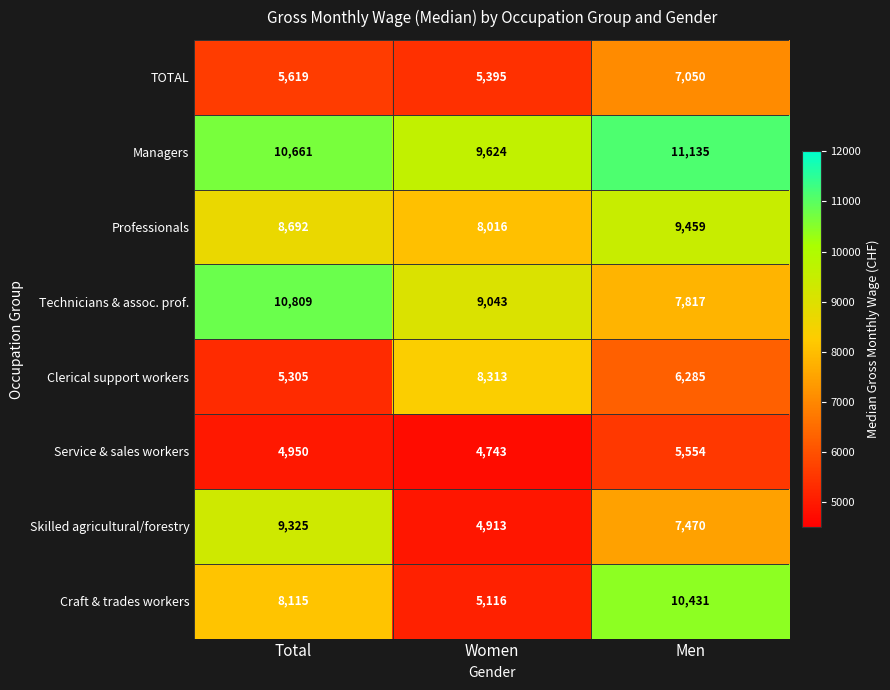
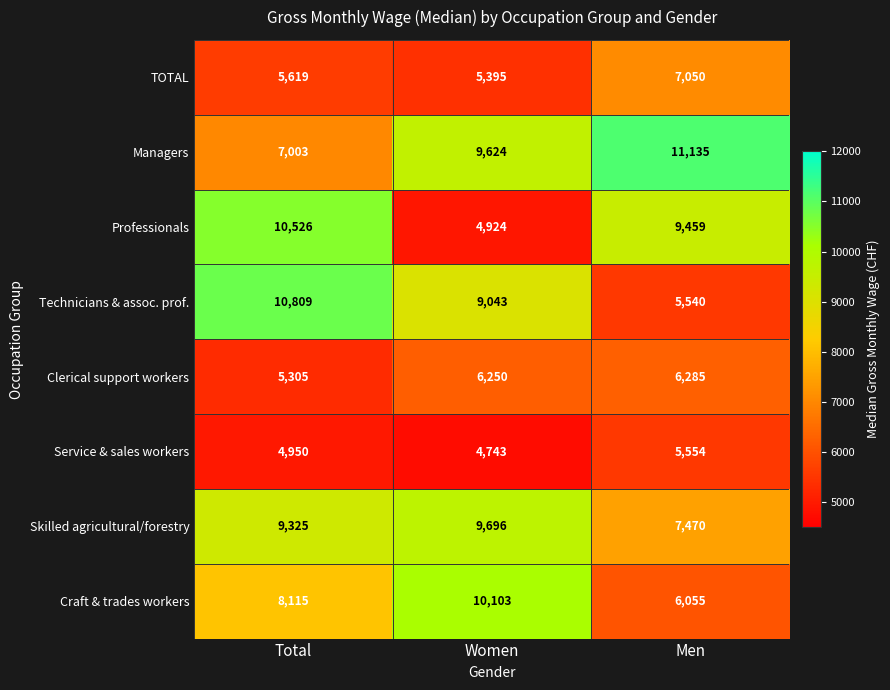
  {
    "TOTAL": {
      "Total": "5,619",
      "Women": "5,395",
      "Men": "7,050"
    },
    "Managers": {
-     "Total": "10,661",
+     "Total": "7,003",
      "Women": "9,624",
      "Men": "11,135"
    },
    "Professionals": {
-     "Total": "8,692",
-     "Women": "8,016",
+     "Total": "10,526",
+     "Women": "4,924",
      "Men": "9,459"
    },
    "Technicians & assoc. prof.": {
      "Total": "10,809",
      "Women": "9,043",
-     "Men": "7,817"
+     "Men": "5,540"
    },
    "Clerical support workers": {
      "Total": "5,305",
-     "Women": "8,313",
+     "Women": "6,250",
      "Men": "6,285"
    },
    "Service & sales workers": {
      "Total": "4,950",
      "Women": "4,743",
      "Men": "5,554"
    },
    "Skilled agricultural/forestry": {
      "Total": "9,325",
-     "Women": "4,913",
+     "Women": "9,696",
      "Men": "7,470"
    },
    "Craft & trades workers": {
      "Total": "8,115",
-     "Women": "5,116",
-     "Men": "10,431"
+     "Women": "10,103",
+     "Men": "6,055"
    }
  }
